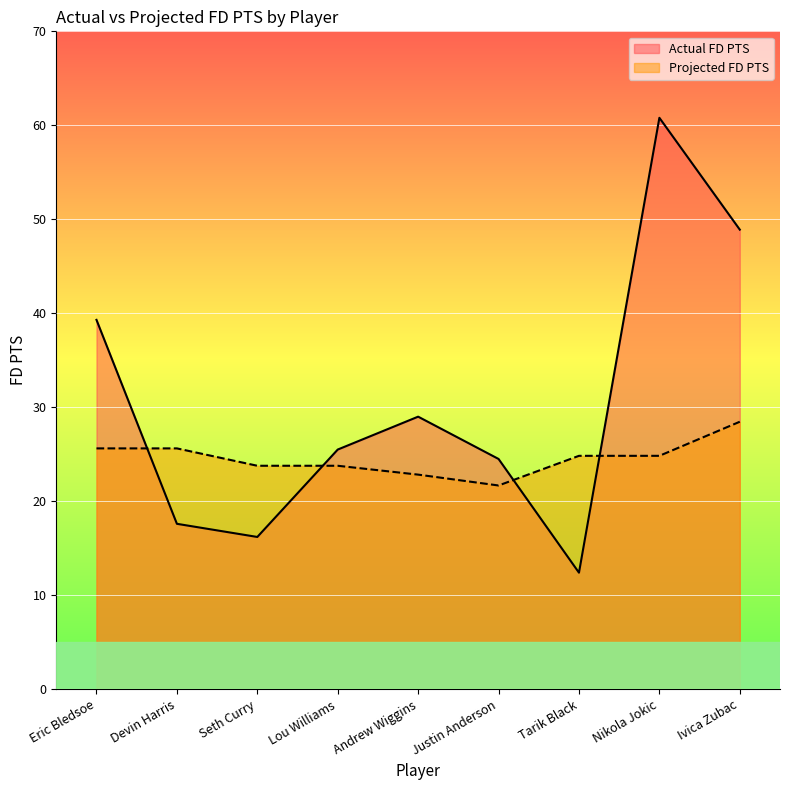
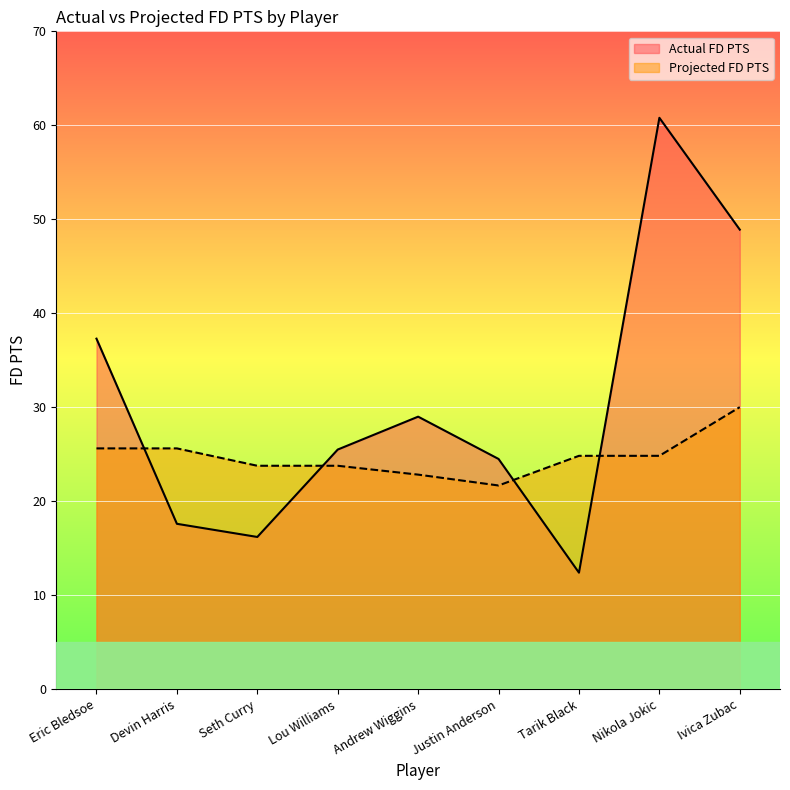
  {
    "Actual FD PTS": {
-     "Eric Bledsoe": 39,
+     "Eric Bledsoe": 37,
      "Devin Harris": 18,
      "Seth Curry": 16,
      "Lou Williams": 26,
      "Andrew Wiggins": 29,
      "Justin Anderson": 25,
      "Tarik Black": 12,
      "Nikola Jokic": 61,
      "Ivica Zubac": 49
    },
    "Projected FD PTS": {
      "Eric Bledsoe": 26,
      "Devin Harris": 26,
      "Seth Curry": 24,
      "Lou Williams": 24,
      "Andrew Wiggins": 23,
      "Justin Anderson": 22,
      "Tarik Black": 25,
      "Nikola Jokic": 25,
-     "Ivica Zubac": 28
+     "Ivica Zubac": 30
    }
  }
